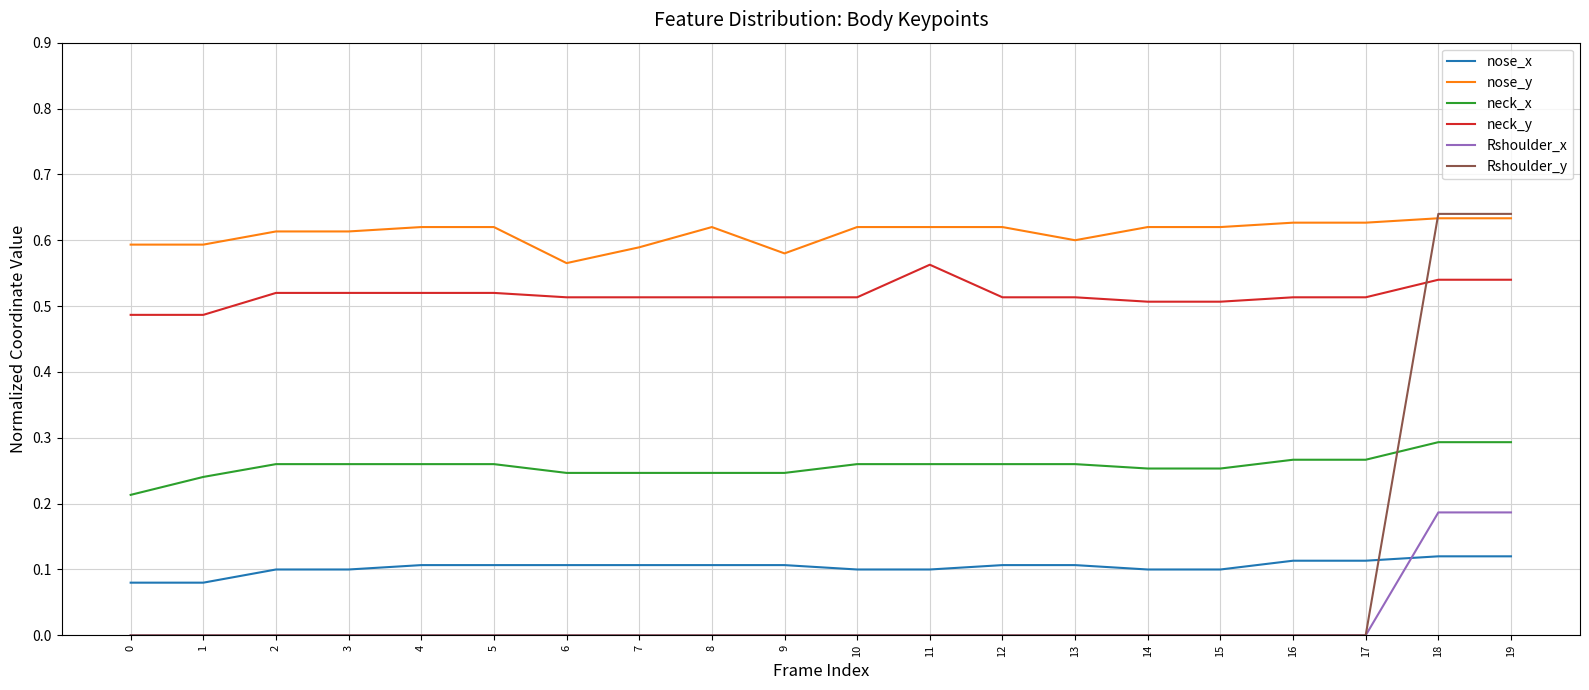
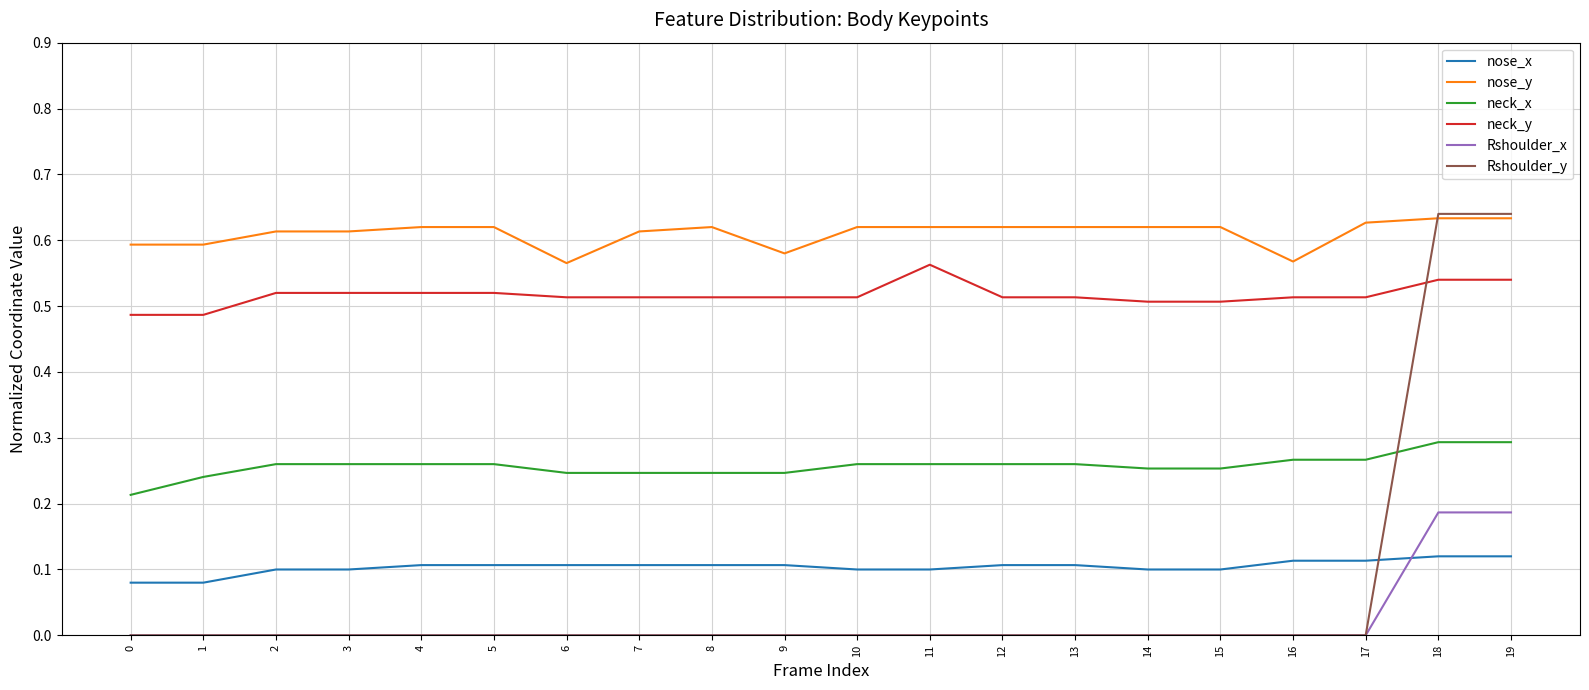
  {
    "nose_x": {
      "0": 0.08,
      "1": 0.08,
      "2": 0.10,
      "3": 0.10,
      "4": 0.11,
      "5": 0.11,
      "6": 0.11,
      "7": 0.11,
      "8": 0.11,
      "9": 0.11,
      "10": 0.10,
      "11": 0.10,
      "12": 0.11,
      "13": 0.11,
      "14": 0.10,
      "15": 0.10,
      "16": 0.11,
      "17": 0.11,
      "18": 0.12,
      "19": 0.12
    },
    "nose_y": {
      "0": 0.59,
      "1": 0.59,
      "2": 0.61,
      "3": 0.61,
      "4": 0.62,
      "5": 0.62,
      "6": 0.57,
-     "7": 0.59,
+     "7": 0.61,
      "8": 0.62,
      "9": 0.58,
      "10": 0.62,
      "11": 0.62,
      "12": 0.62,
-     "13": 0.60,
+     "13": 0.62,
      "14": 0.62,
      "15": 0.62,
-     "16": 0.63,
+     "16": 0.57,
      "17": 0.63,
      "18": 0.63,
      "19": 0.63
    },
    "neck_x": {
      "0": 0.21,
      "1": 0.24,
      "2": 0.26,
      "3": 0.26,
      "4": 0.26,
      "5": 0.26,
      "6": 0.25,
      "7": 0.25,
      "8": 0.25,
      "9": 0.25,
      "10": 0.26,
      "11": 0.26,
      "12": 0.26,
      "13": 0.26,
      "14": 0.25,
      "15": 0.25,
      "16": 0.27,
      "17": 0.27,
      "18": 0.29,
      "19": 0.29
    },
    "neck_y": {
      "0": 0.49,
      "1": 0.49,
      "2": 0.52,
      "3": 0.52,
      "4": 0.52,
      "5": 0.52,
      "6": 0.51,
      "7": 0.51,
      "8": 0.51,
      "9": 0.51,
      "10": 0.51,
      "11": 0.56,
      "12": 0.51,
      "13": 0.51,
      "14": 0.51,
      "15": 0.51,
      "16": 0.51,
      "17": 0.51,
      "18": 0.54,
      "19": 0.54
    },
    "Rshoulder_x": {
      "18": 0.19,
      "19": 0.19
    },
    "Rshoulder_y": {
      "18": 0.64,
      "19": 0.64
    }
  }
